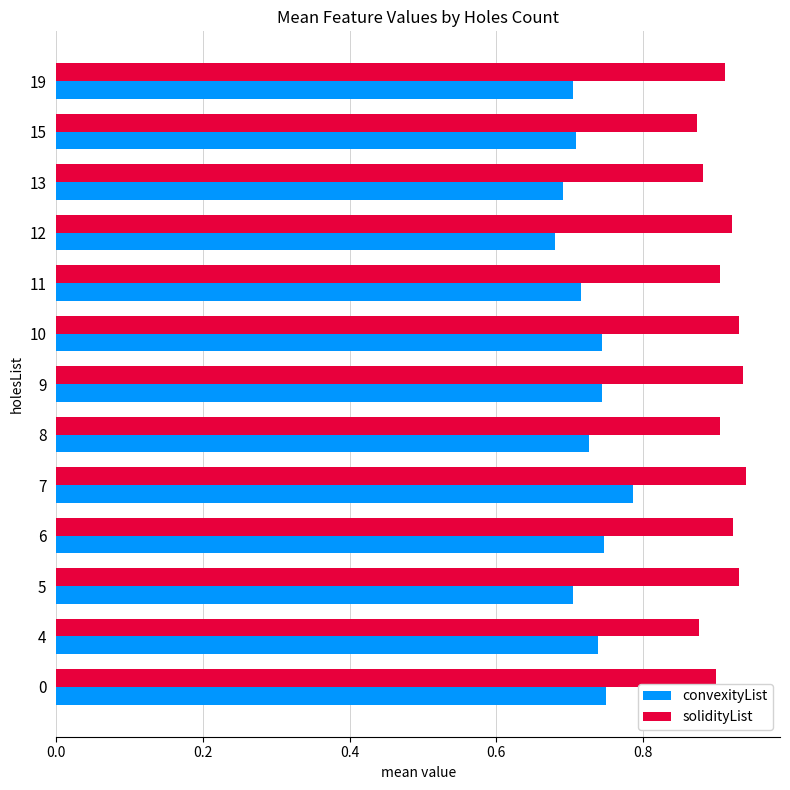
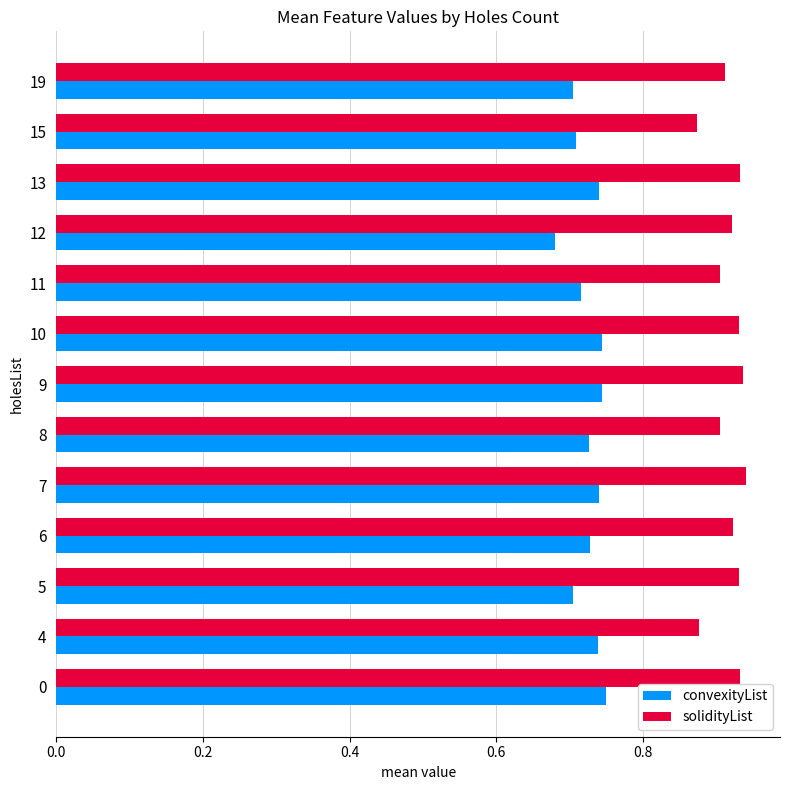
  {
    "convexityList": {
      "19": 0.71,
      "15": 0.71,
-     "13": 0.69,
+     "13": 0.74,
      "12": 0.68,
      "11": 0.71,
      "10": 0.74,
      "9": 0.74,
      "8": 0.73,
-     "7": 0.79,
-     "6": 0.75,
+     "7": 0.74,
+     "6": 0.73,
      "5": 0.71,
      "4": 0.74,
      "0": 0.75
    },
    "solidityList": {
      "19": 0.91,
      "15": 0.87,
-     "13": 0.88,
+     "13": 0.93,
      "12": 0.92,
      "11": 0.90,
      "10": 0.93,
      "9": 0.94,
      "8": 0.91,
      "7": 0.94,
      "6": 0.92,
      "5": 0.93,
      "4": 0.88,
-     "0": 0.90
+     "0": 0.93
    }
  }
